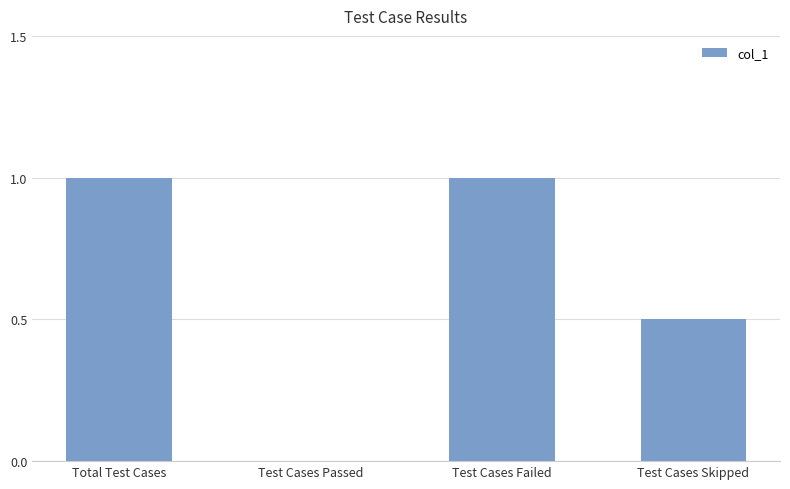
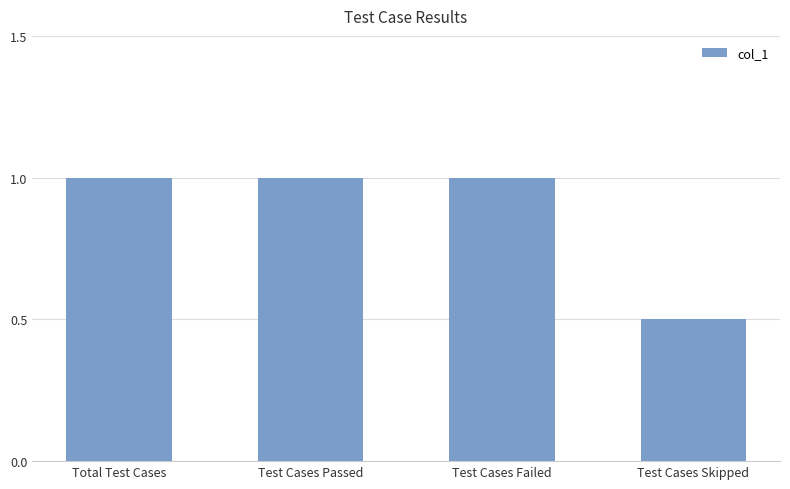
  {
    "Total Test Cases": 1,
-   "Test Cases Passed": 0,
+   "Test Cases Passed": 1,
    "Test Cases Failed": 1,
    "Test Cases Skipped": 0.50
  }
